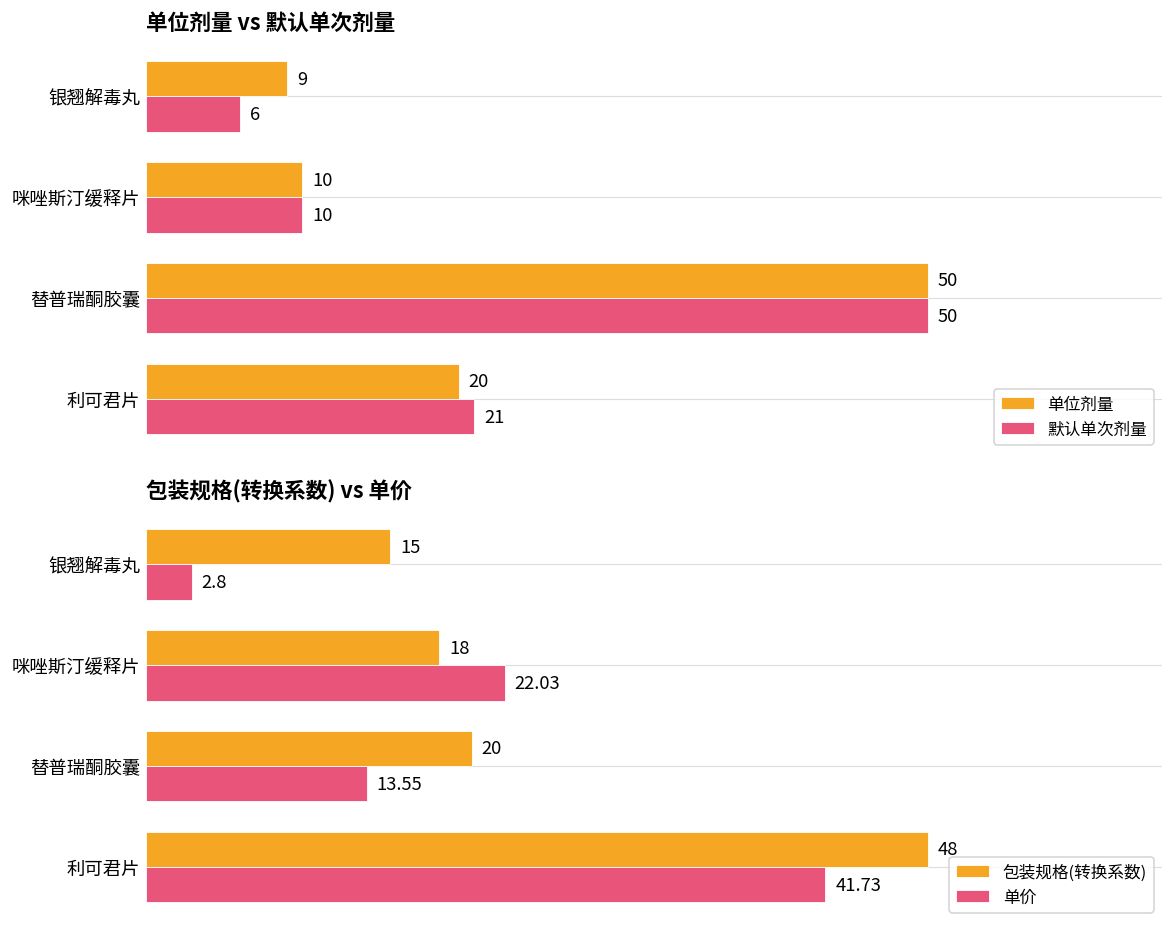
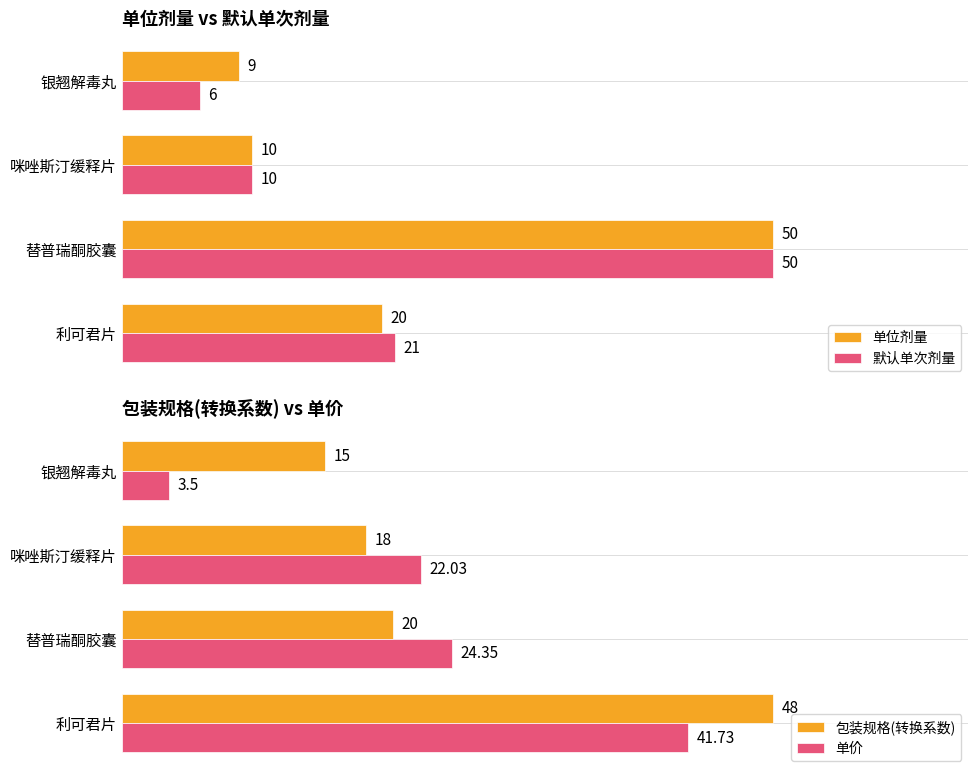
  {
    "单位剂量 vs 默认单次剂量": {
      "单位剂量": {
        "银翘解毒丸": 9,
        "咪唑斯汀缓释片": 10,
        "替普瑞酮胶囊": 50,
        "利可君片": 20
      },
      "默认单次剂量": {
        "银翘解毒丸": 6,
        "咪唑斯汀缓释片": 10,
        "替普瑞酮胶囊": 50,
        "利可君片": 21
      }
    },
    "包装规格(转换系数) vs 单价": {
      "包装规格(转换系数)": {
        "银翘解毒丸": 15,
        "咪唑斯汀缓释片": 18,
        "替普瑞酮胶囊": 20
      },
      "单价": {
-       "银翘解毒丸": 2.8,
+       "银翘解毒丸": 3.5,
        "咪唑斯汀缓释片": 22.03,
-       "替普瑞酮胶囊": 13.55,
+       "替普瑞酮胶囊": 24.35,
        "利可君片": 41.73
      }
    }
  }
